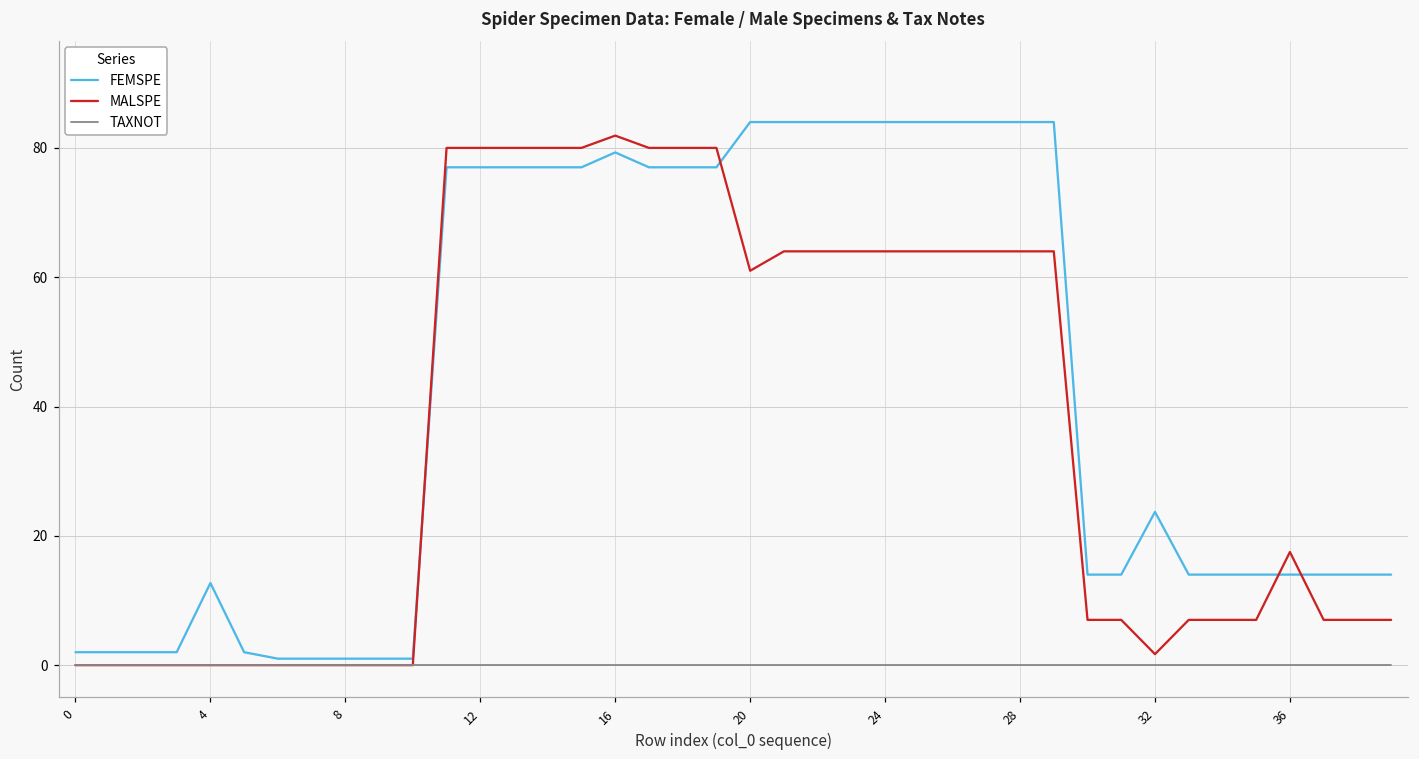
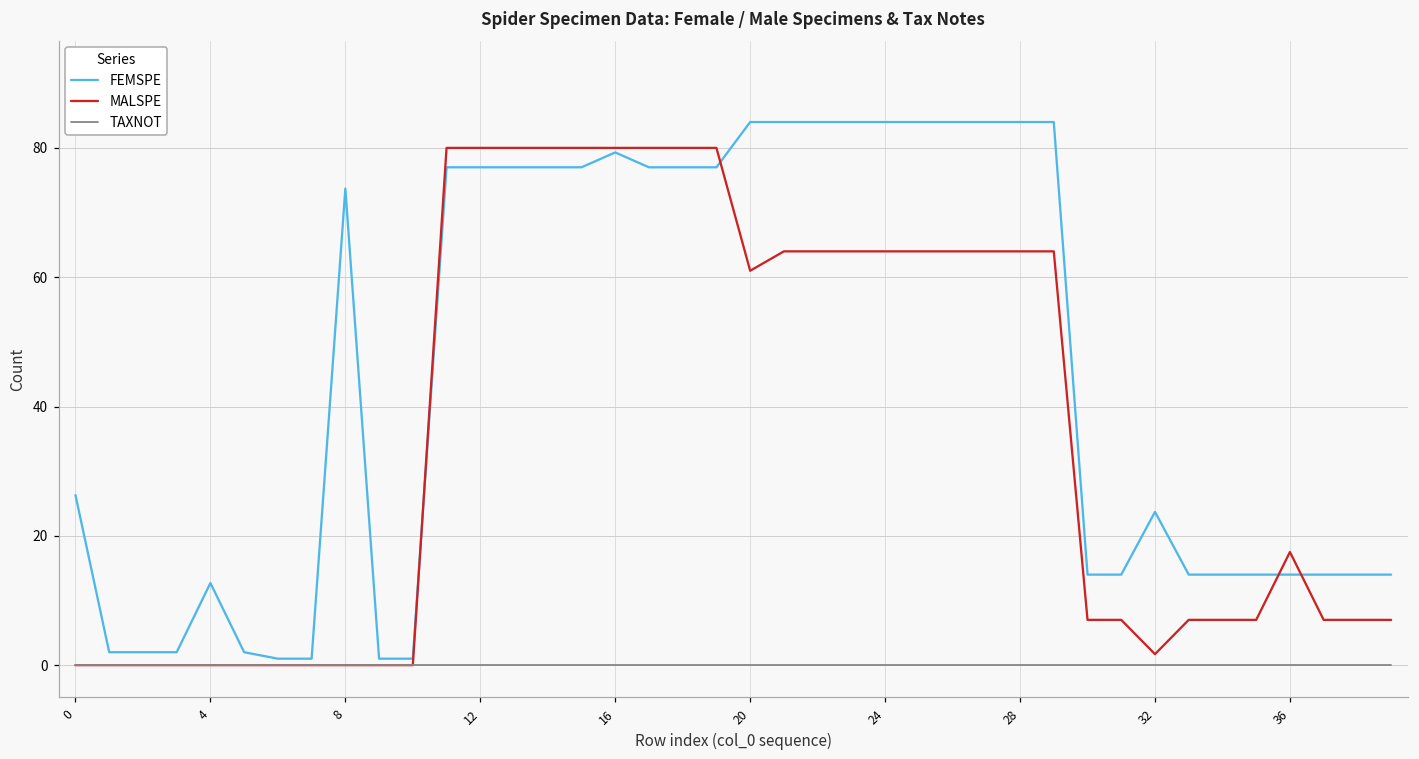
  {
    "FEMSPE": {
-     "0": 2,
+     "0": 26,
      "4": 13,
-     "8": 1,
+     "8": 74,
      "12": 77,
      "16": 79,
      "20": 84,
      "24": 84,
      "28": 84,
      "32": 24,
      "36": 14
    },
    "MALSPE": {
      "12": 80,
-     "16": 82,
+     "16": 80,
      "20": 61,
      "24": 64,
      "28": 64,
      "32": 2,
      "36": 18
    },
    "TAXNOT": {
      "12": 0,
      "16": 0,
      "20": 0,
      "24": 0,
      "28": 0,
      "32": 0,
      "36": 0
    }
  }
